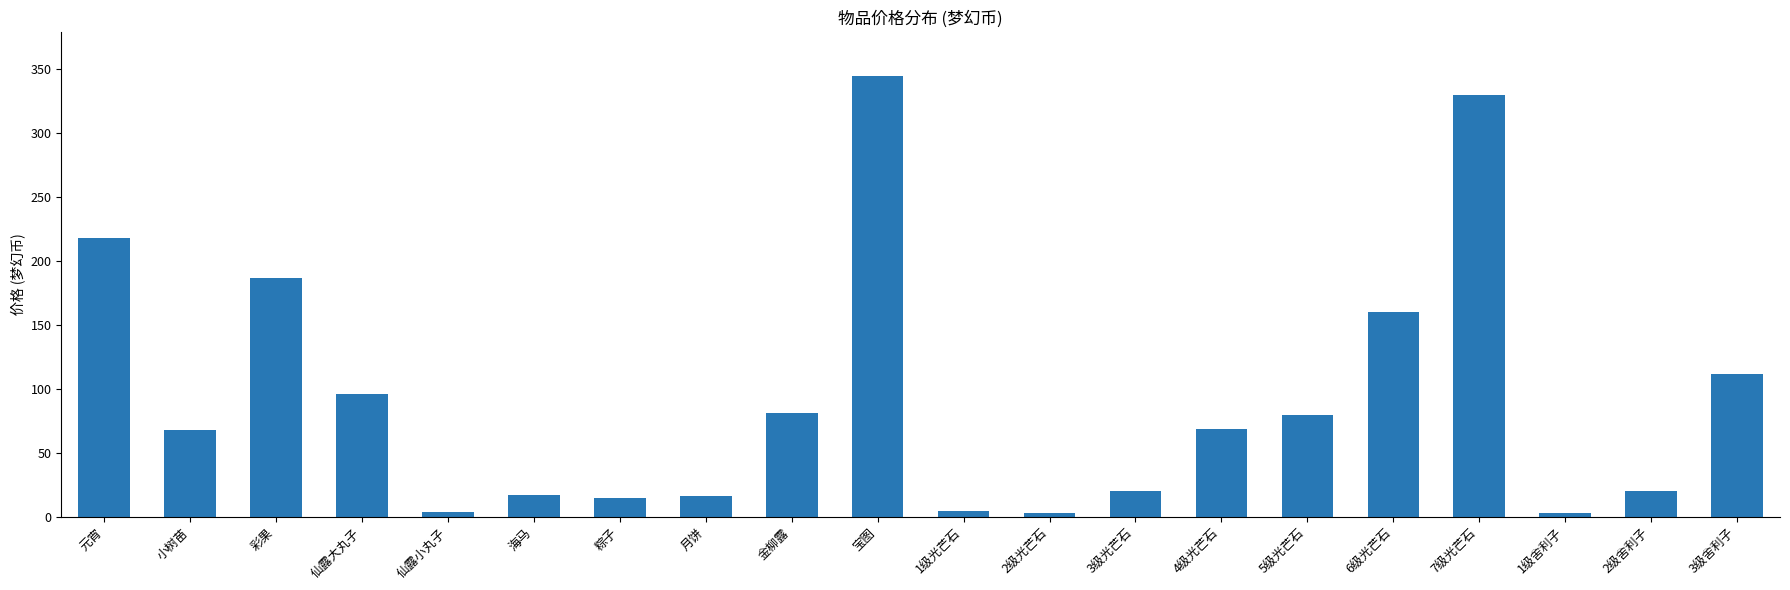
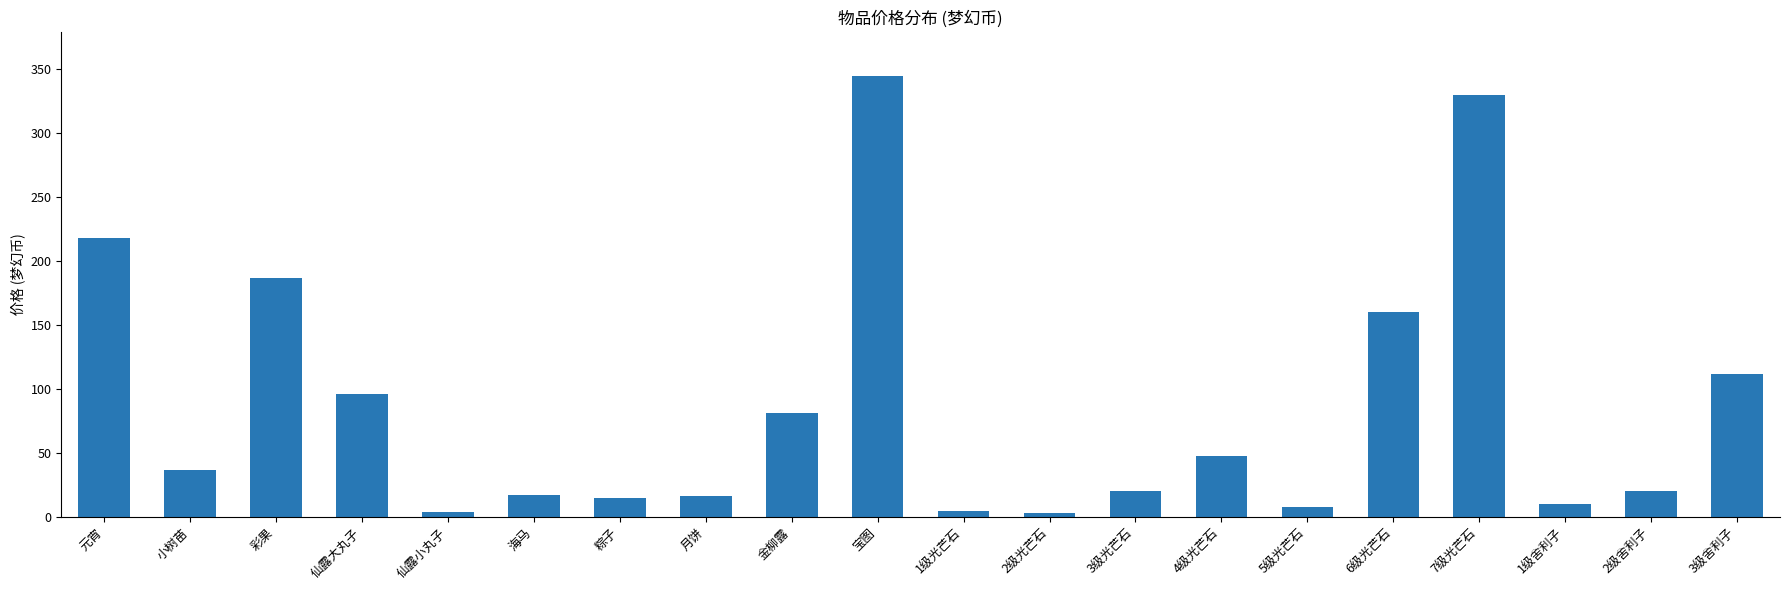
  {
    "元宵": 218,
-   "小树苗": 68,
+   "小树苗": 37,
    "彩果": 187,
    "仙露大丸子": 96,
    "仙露小丸子": 4,
    "海马": 17,
    "粽子": 15,
    "月饼": 16,
    "金柳露": 81,
    "宝图": 345,
    "1级光芒石": 5,
    "2级光芒石": 3,
    "3级光芒石": 20,
-   "4级光芒石": 69,
-   "5级光芒石": 80,
+   "4级光芒石": 48,
+   "5级光芒石": 8,
    "6级光芒石": 160,
    "7级光芒石": 330,
-   "1级舍利子": 3,
+   "1级舍利子": 10,
    "2级舍利子": 20,
    "3级舍利子": 112
  }
